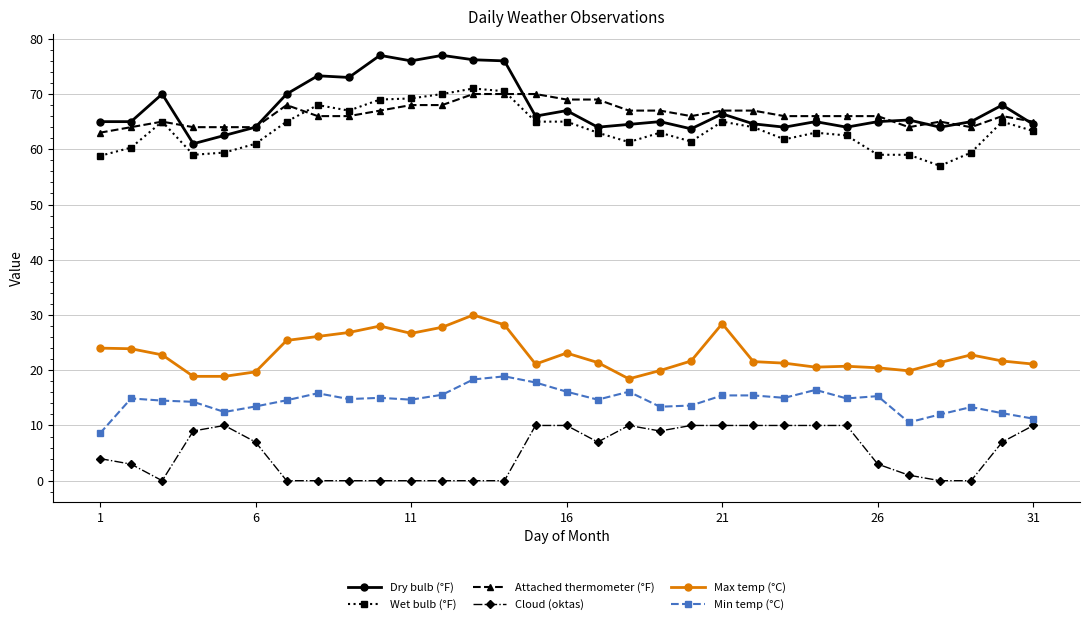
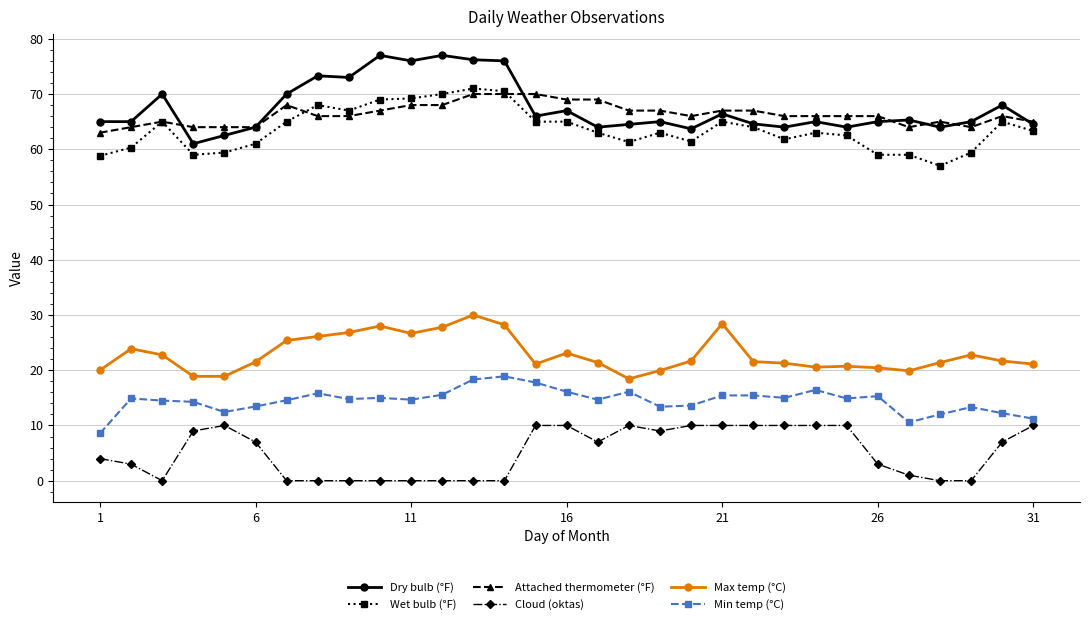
  {
    "Max temp (°C)": {
-     "1": 24,
-     "6": 20,
+     "1": 20,
+     "6": 22,
      "11": 27,
      "16": 23,
      "21": 28,
      "26": 20,
      "31": 21
    },
    "Min temp (°C)": {
      "1": 9,
      "6": 13,
      "11": 15,
      "16": 16,
      "21": 15,
      "26": 15,
      "31": 11
    }
  }
